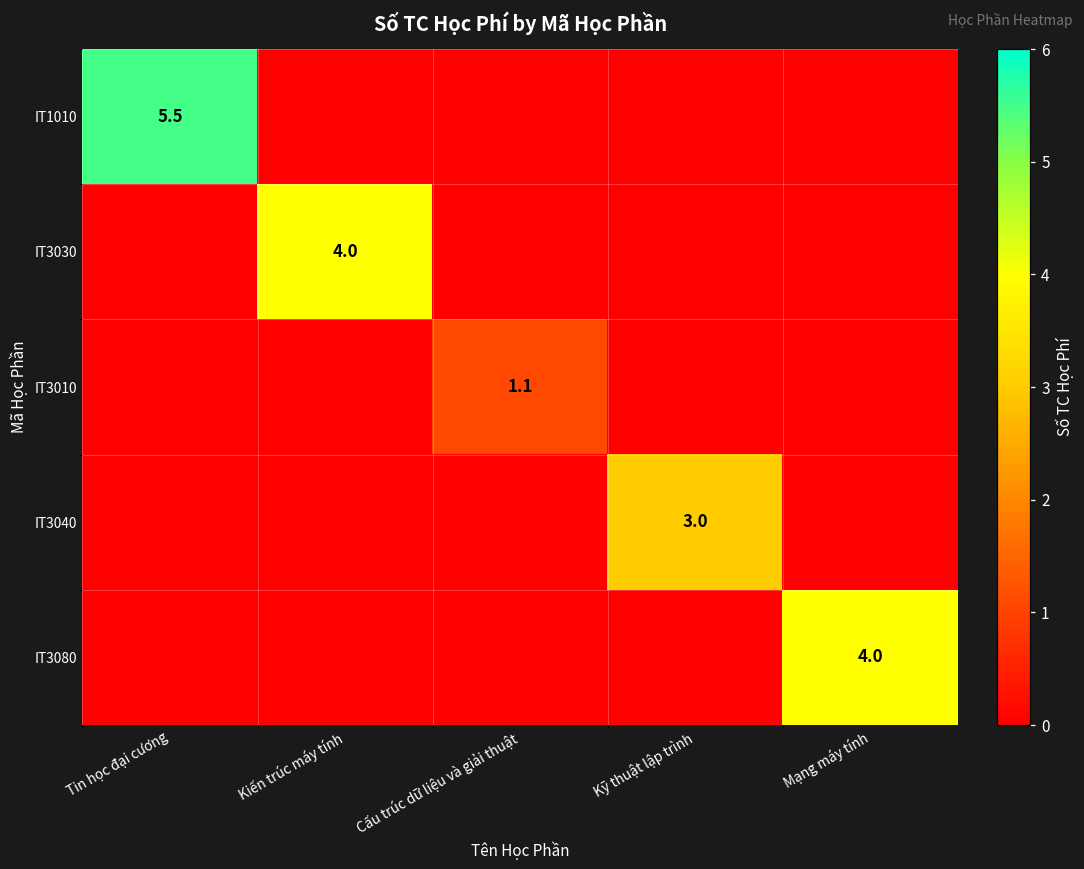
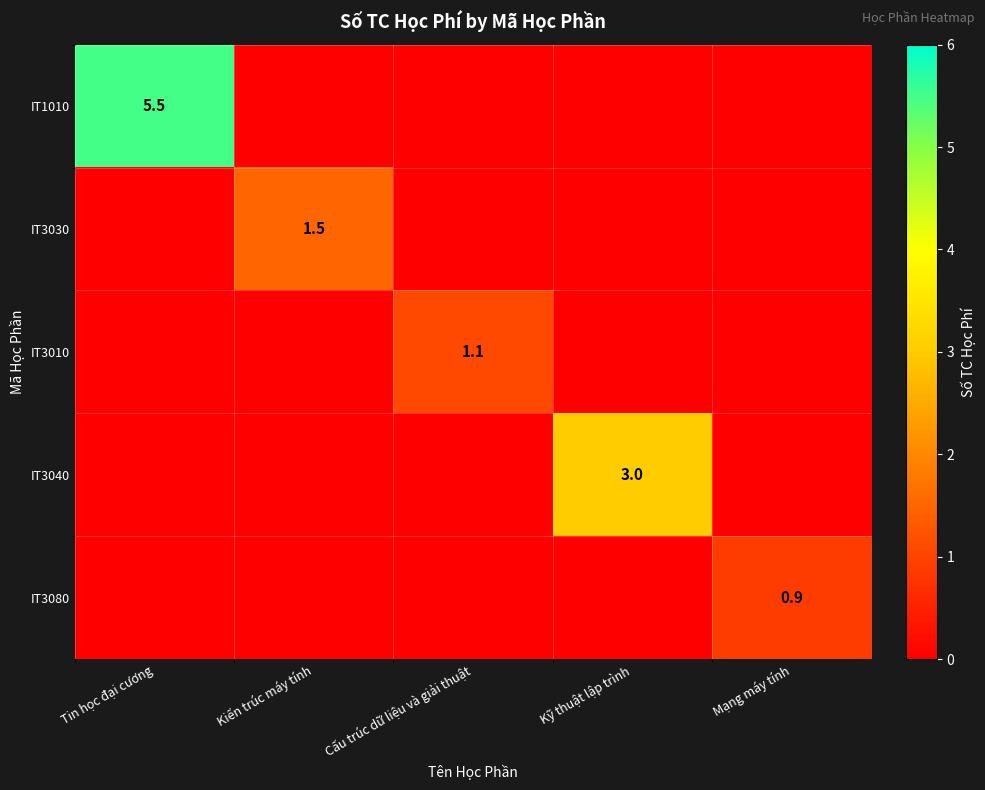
  {
    "IT1010": {
      "Tin học đại cương": 5.5
    },
    "IT3030": {
-     "Kiến trúc máy tính": 4.0
+     "Kiến trúc máy tính": 1.5
    },
    "IT3010": {
      "Cấu trúc dữ liệu và giải thuật": 1.1
    },
    "IT3040": {
      "Kỹ thuật lập trình": 3.0
    },
    "IT3080": {
-     "Mạng máy tính": 4.0
+     "Mạng máy tính": 0.9
    }
  }
